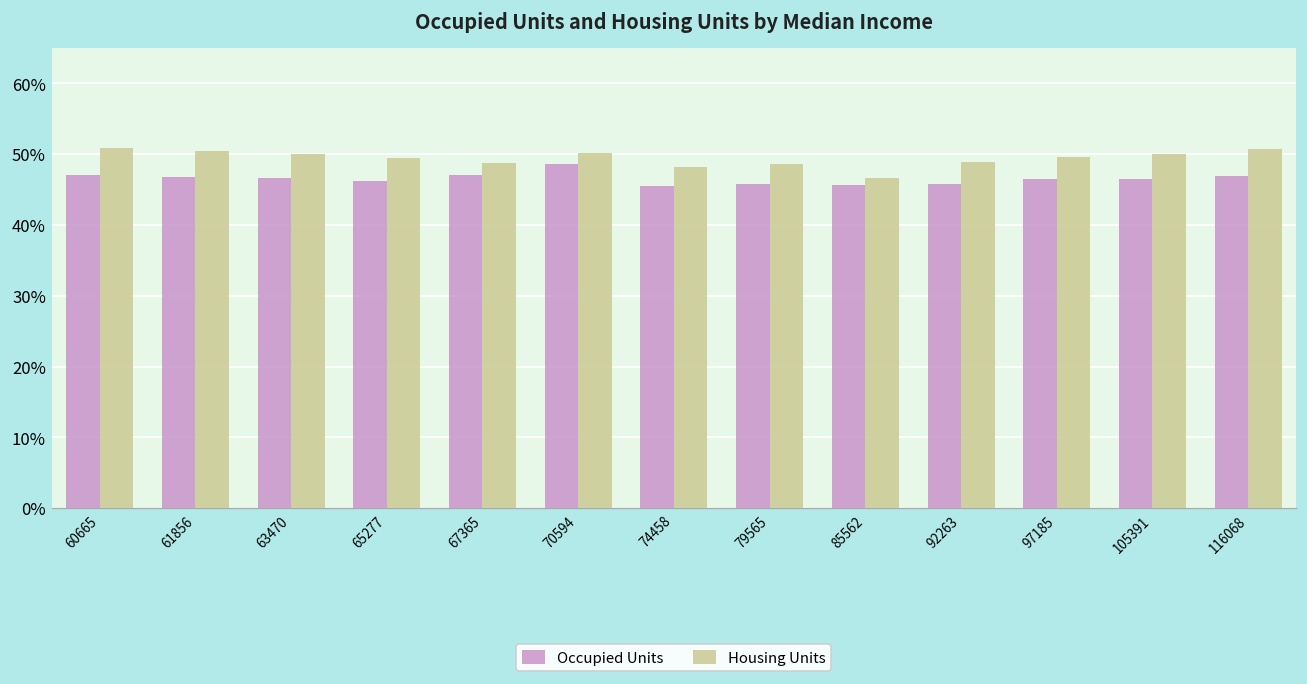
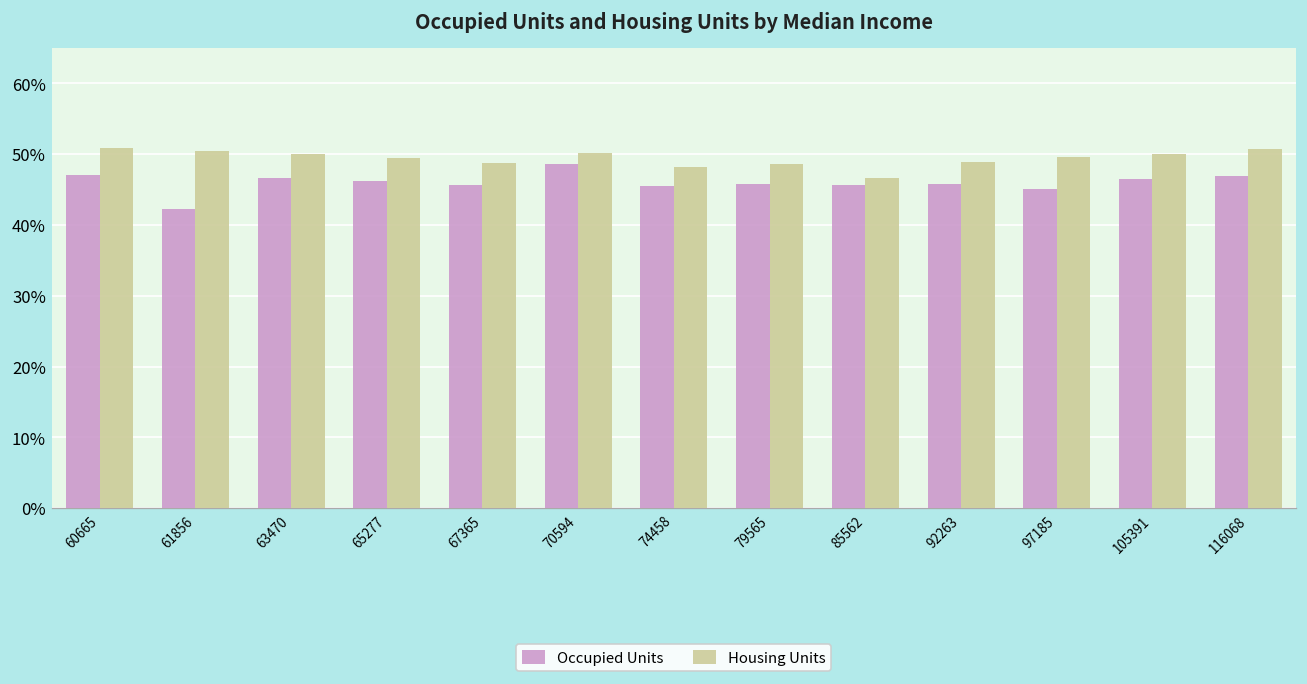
  {
    "Occupied Units": {
      "60665": "47%",
-     "61856": "47%",
+     "61856": "42%",
      "63470": "47%",
      "65277": "46%",
-     "67365": "47%",
+     "67365": "46%",
      "70594": "49%",
      "74458": "45%",
      "79565": "46%",
      "85562": "46%",
      "92263": "46%",
-     "97185": "46%",
+     "97185": "45%",
      "105391": "46%",
      "116068": "47%"
    },
    "Housing Units": {
      "60665": "51%",
      "61856": "50%",
      "63470": "50%",
      "65277": "49%",
      "67365": "49%",
      "70594": "50%",
      "74458": "48%",
      "79565": "49%",
      "85562": "47%",
      "92263": "49%",
      "97185": "50%",
      "105391": "50%",
      "116068": "51%"
    }
  }
